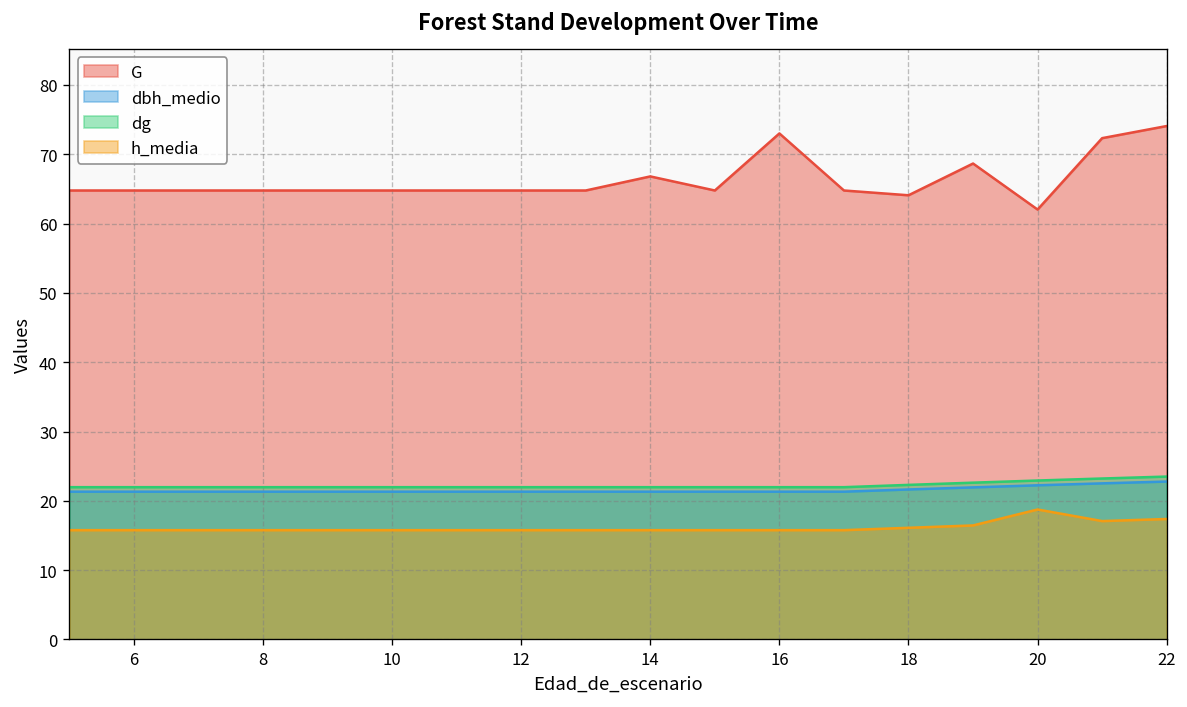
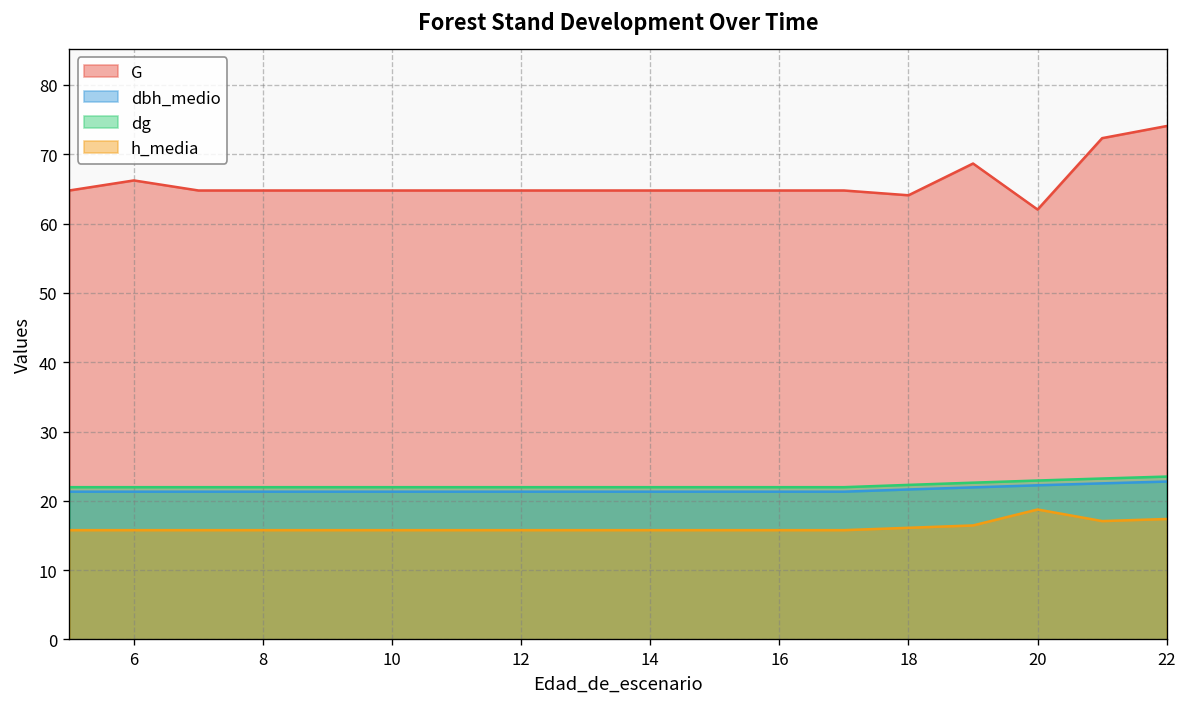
  {
    "G": {
-     "6": 65,
+     "6": 66,
      "8": 65,
      "10": 65,
      "12": 65,
-     "14": 67,
-     "16": 73,
+     "14": 65,
+     "16": 65,
      "18": 64,
      "20": 62,
      "22": 74
    },
    "dbh_medio": {
      "6": 21,
      "8": 21,
      "10": 21,
      "12": 21,
      "14": 21,
      "16": 21,
      "18": 22,
      "20": 22,
      "22": 23
    },
    "dg": {
      "6": 22,
      "8": 22,
      "10": 22,
      "12": 22,
      "14": 22,
      "16": 22,
      "18": 22,
      "20": 23,
      "22": 24
    },
    "h_media": {
      "6": 16,
      "8": 16,
      "10": 16,
      "12": 16,
      "14": 16,
      "16": 16,
      "18": 16,
      "20": 19,
      "22": 17
    }
  }
